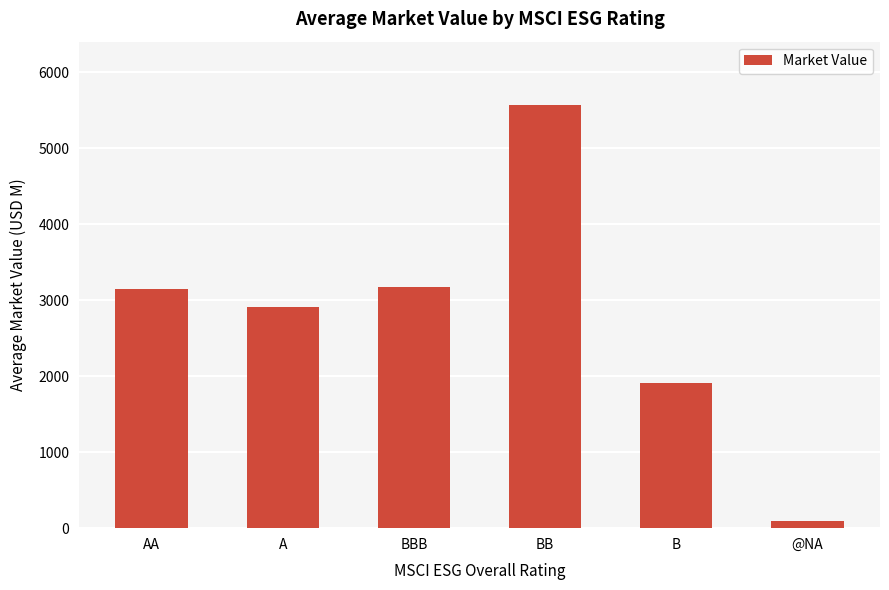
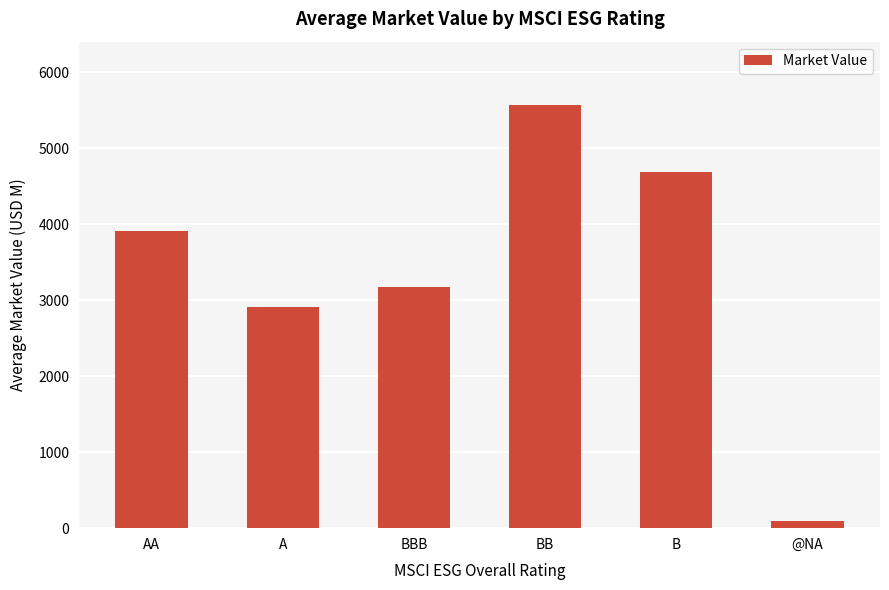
  {
-   "AA": 3100,
+   "AA": 3900,
    "A": 2900,
    "BBB": 3200,
    "BB": 5600,
-   "B": 1900,
+   "B": 4700,
    "@NA": 100
  }
